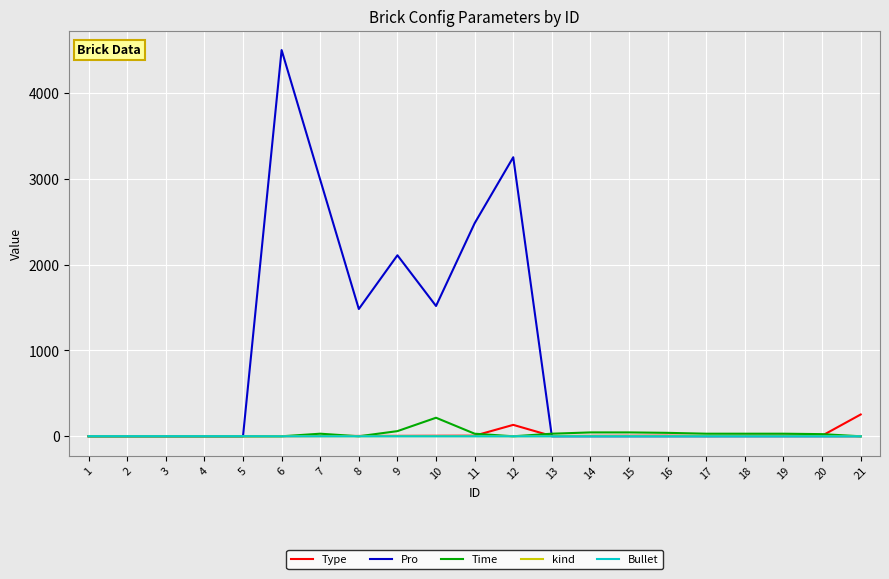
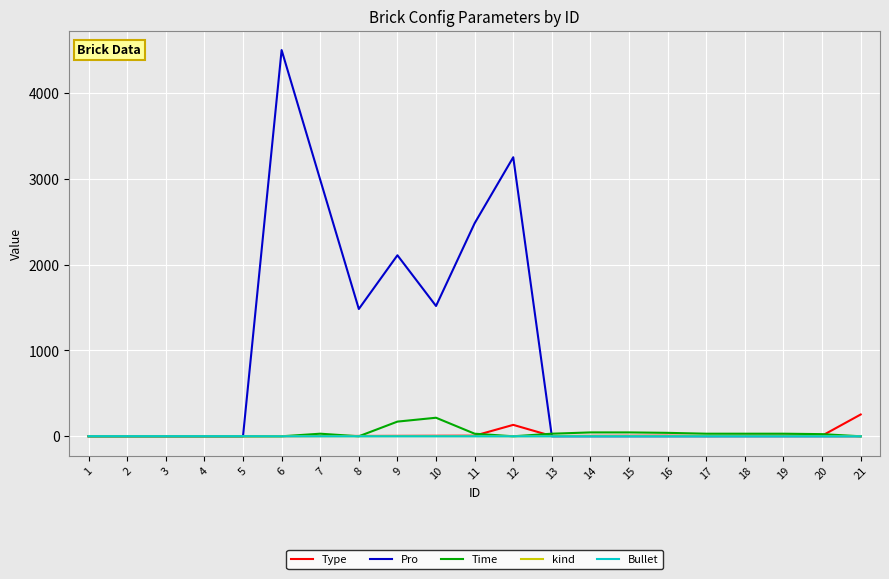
  {
    "Type": {
      "12": 100,
      "21": 300
    },
    "Pro": {
      "6": 4500,
      "7": 3000,
      "8": 1500,
      "9": 2100,
      "10": 1500,
      "11": 2500,
      "12": 3300
    },
    "Time": {
-     "9": 100,
+     "9": 200,
      "10": 200,
      "14": 0,
      "15": 0,
      "16": 0
    }
  }
